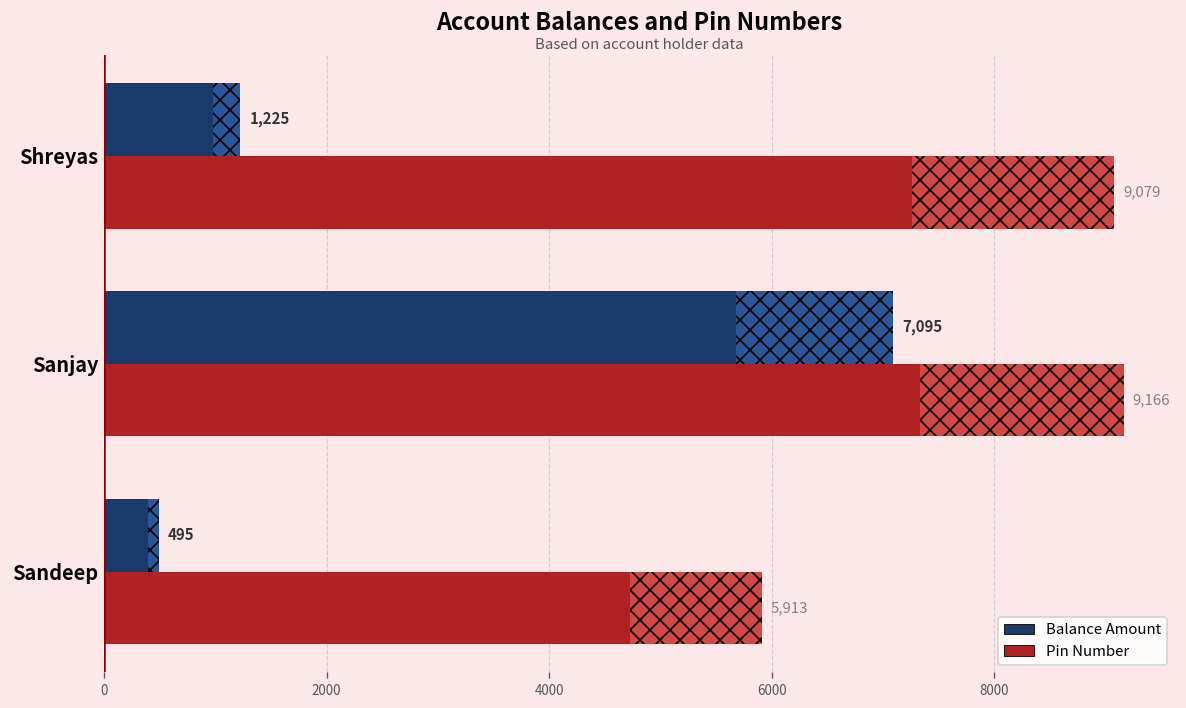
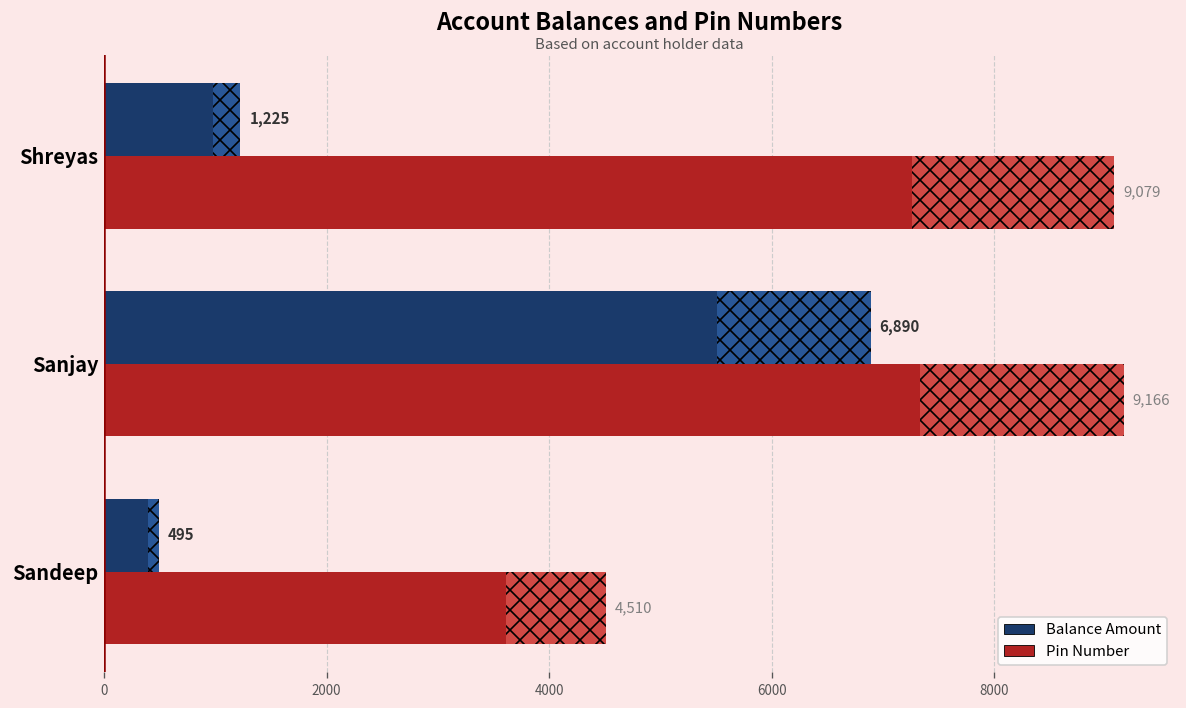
  {
    "Balance Amount": {
      "Shreyas": "1,225",
-     "Sanjay": "7,095",
+     "Sanjay": "6,890",
      "Sandeep": "495"
    },
    "Pin Number": {
      "Shreyas": "9,079",
      "Sanjay": "9,166",
-     "Sandeep": "5,913"
+     "Sandeep": "4,510"
    }
  }
